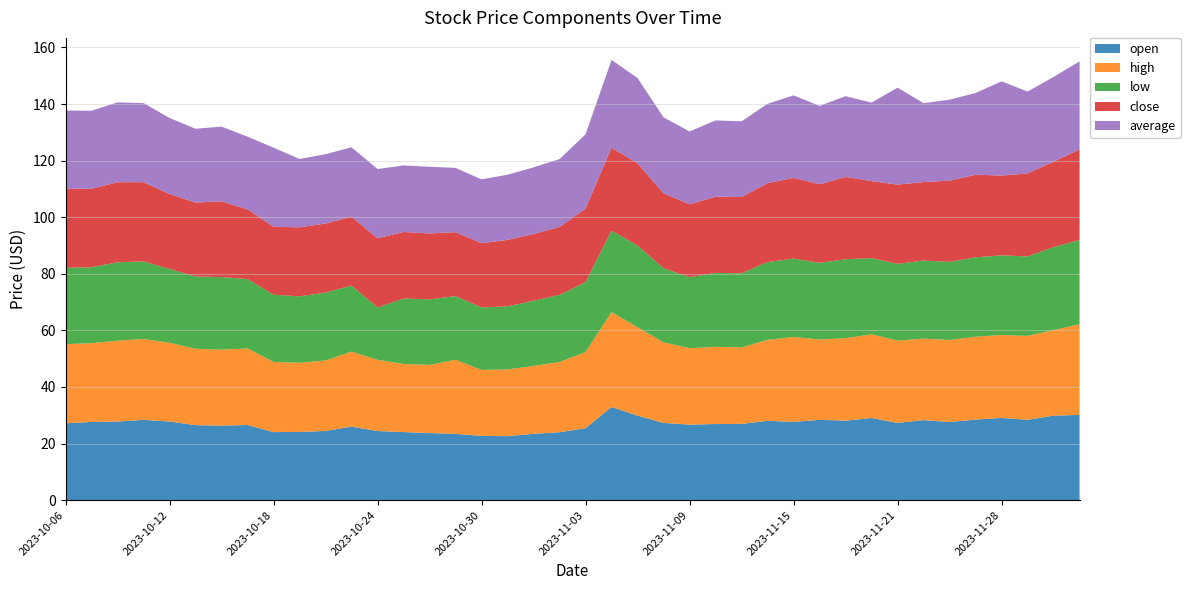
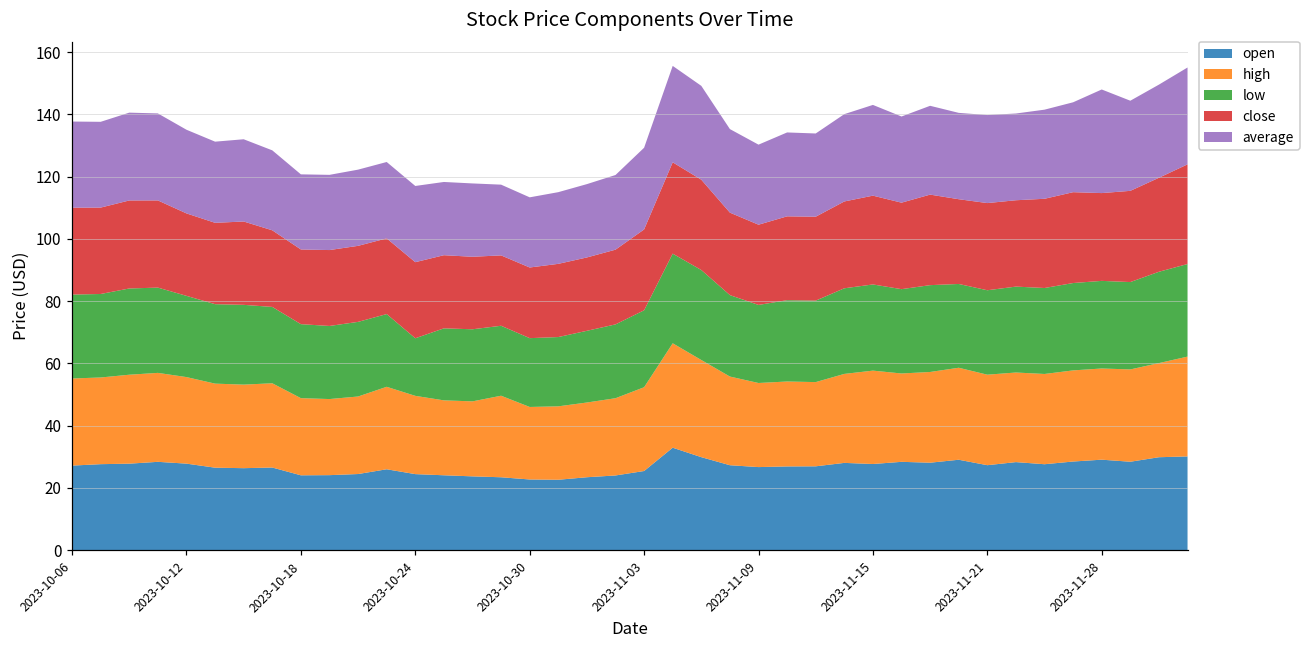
  {
    "open": {
      "2023-10-06": 27,
      "2023-10-12": 28,
      "2023-10-18": 24,
      "2023-10-24": 24,
      "2023-10-30": 23,
      "2023-11-03": 25,
      "2023-11-09": 27,
      "2023-11-15": 28,
      "2023-11-21": 27,
      "2023-11-28": 29
    },
    "high": {
      "2023-10-06": 28,
      "2023-10-12": 28,
      "2023-10-18": 25,
      "2023-10-24": 25,
      "2023-10-30": 23,
      "2023-11-03": 27,
      "2023-11-09": 27,
      "2023-11-15": 30,
      "2023-11-21": 29,
      "2023-11-28": 29
    },
    "low": {
      "2023-10-06": 27,
      "2023-10-12": 26,
      "2023-10-18": 24,
      "2023-10-24": 19,
      "2023-10-30": 22,
      "2023-11-03": 25,
      "2023-11-09": 25,
      "2023-11-15": 28,
      "2023-11-21": 27,
      "2023-11-28": 28
    },
    "close": {
      "2023-10-06": 28,
      "2023-10-12": 26,
      "2023-10-18": 24,
      "2023-10-24": 24,
      "2023-10-30": 23,
      "2023-11-03": 26,
      "2023-11-09": 26,
      "2023-11-15": 29,
      "2023-11-21": 28,
      "2023-11-28": 28
    },
    "average": {
      "2023-10-06": 28,
      "2023-10-12": 27,
-     "2023-10-18": 28,
+     "2023-10-18": 24,
      "2023-10-24": 24,
      "2023-10-30": 23,
      "2023-11-03": 26,
      "2023-11-09": 26,
      "2023-11-15": 29,
-     "2023-11-21": 34,
+     "2023-11-21": 28,
      "2023-11-28": 33
    }
  }
